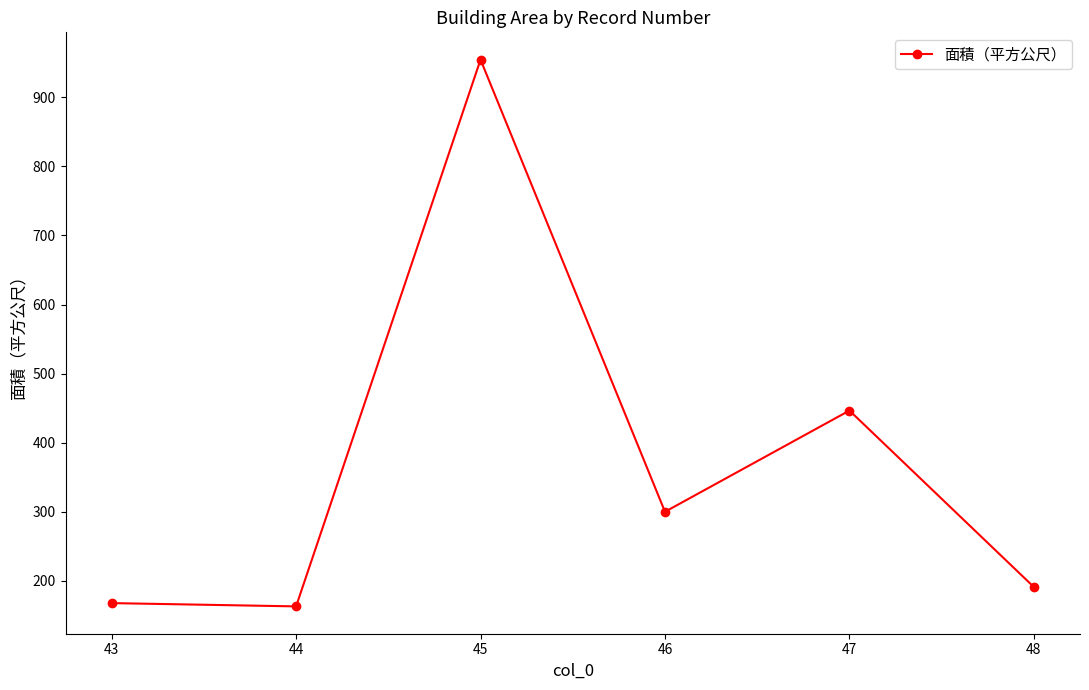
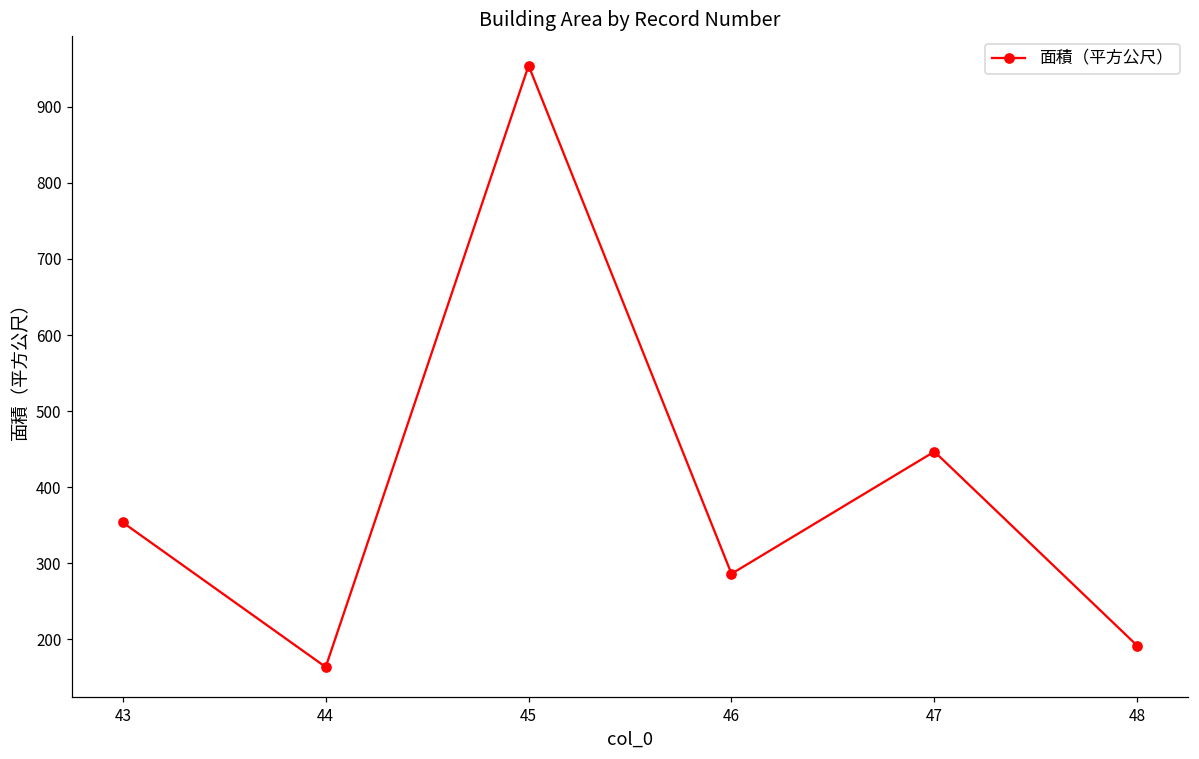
  {
-   "43": 170,
+   "43": 350,
    "44": 160,
    "45": 950,
-   "46": 300,
+   "46": 290,
    "47": 450,
    "48": 190
  }
